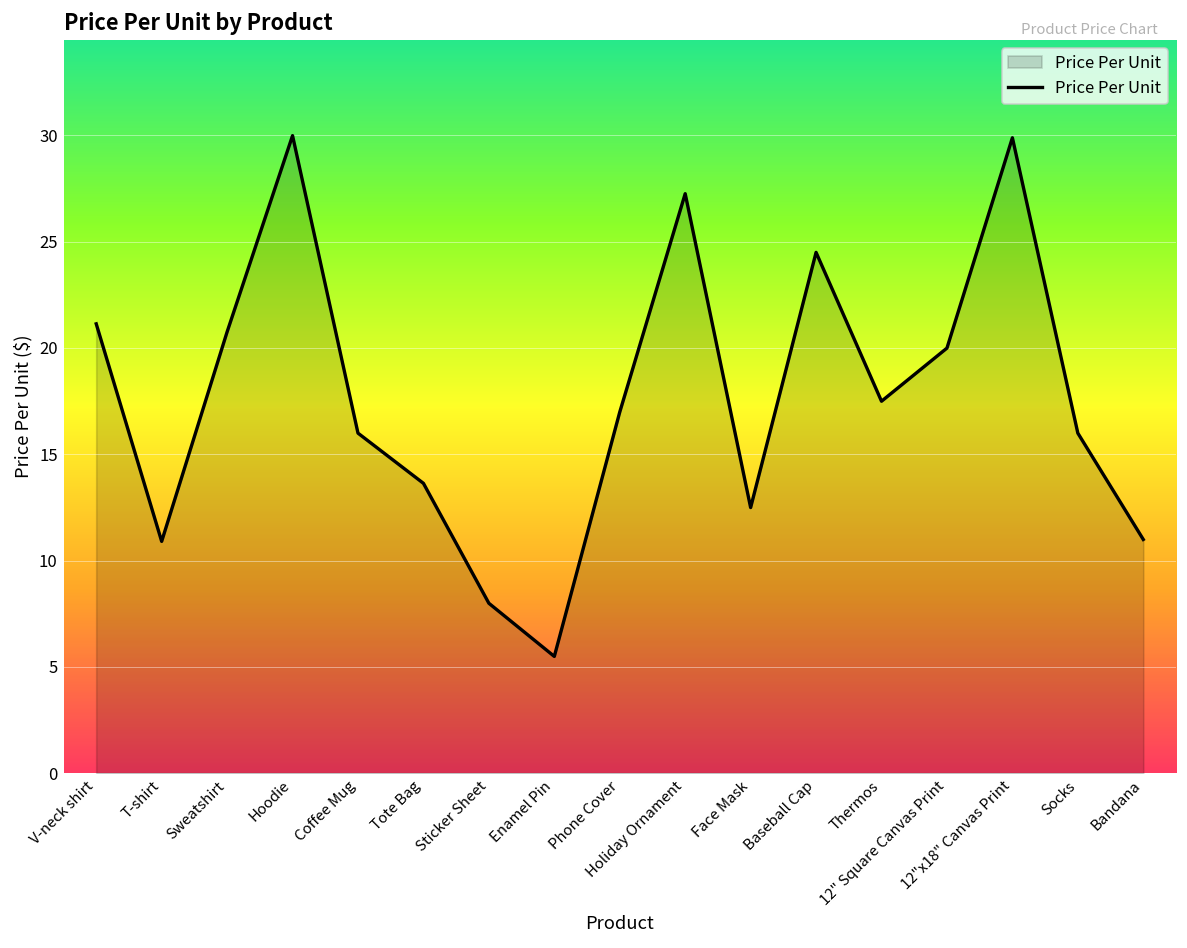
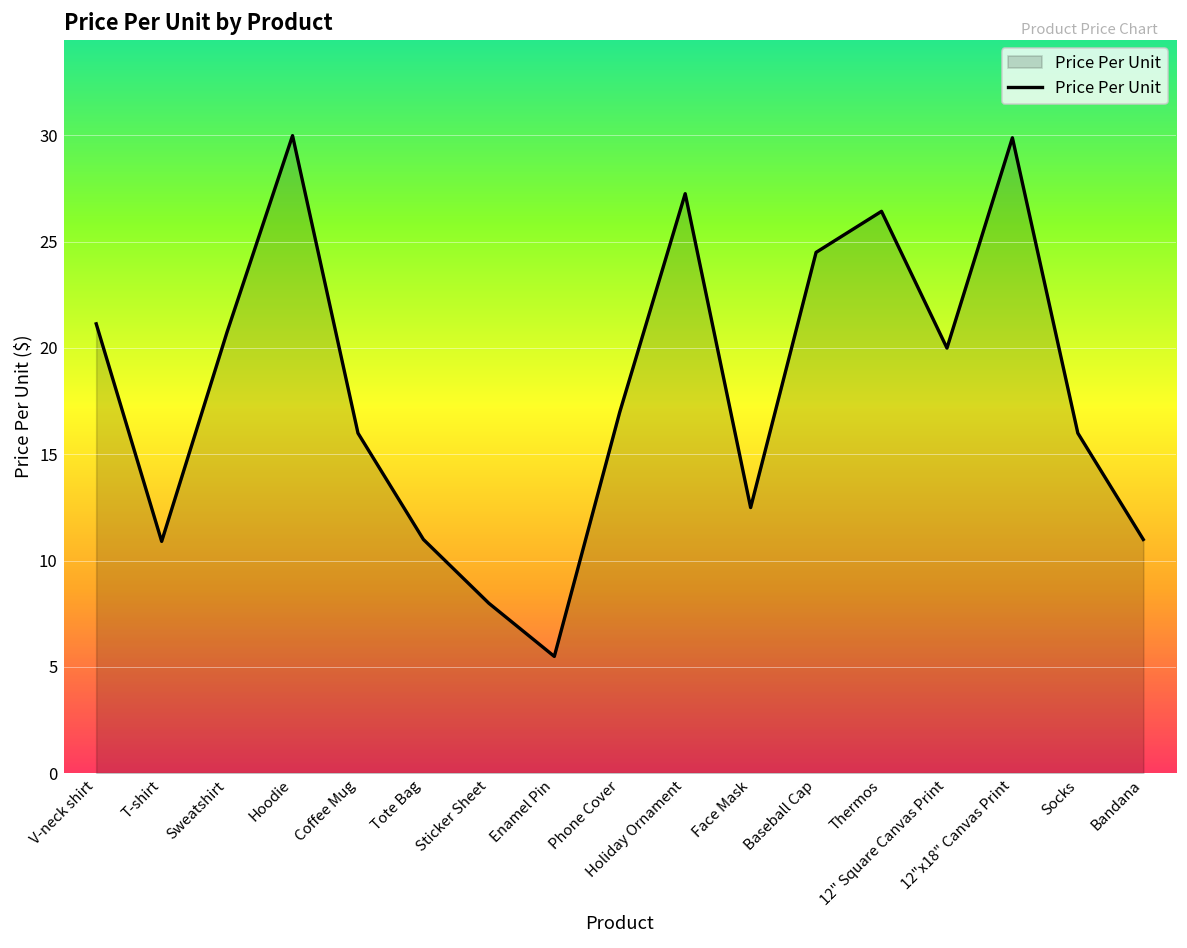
  {
    "V-neck shirt": 21.1,
    "T-shirt": 10.9,
    "Sweatshirt": 20.8,
    "Hoodie": 30.0,
    "Coffee Mug": 16.0,
-   "Tote Bag": 13.6,
+   "Tote Bag": 11.0,
    "Sticker Sheet": 8.0,
    "Enamel Pin": 5.5,
    "Phone Cover": 17.0,
    "Holiday Ornament": 27.3,
    "Face Mask": 12.5,
    "Baseball Cap": 24.5,
-   "Thermos": 17.5,
+   "Thermos": 26.4,
    "12\" Square Canvas Print": 20.0,
    "12\"x18\" Canvas Print": 29.9,
    "Socks": 16.0,
    "Bandana": 11.0
  }
